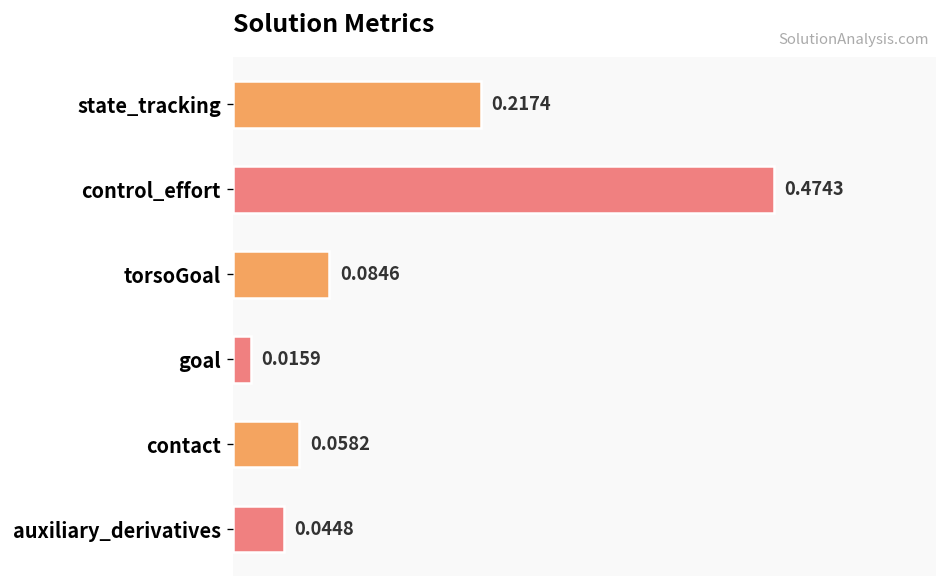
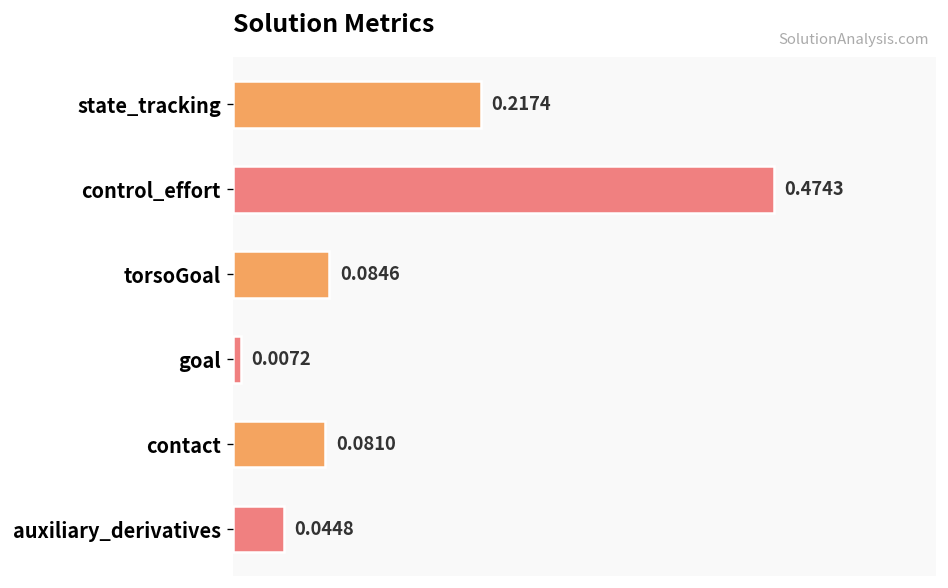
  {
    "state_tracking": 0.2174,
    "control_effort": 0.4743,
    "torsoGoal": 0.0846,
-   "goal": 0.0159,
-   "contact": 0.0582,
+   "goal": 0.0072,
+   "contact": 0.0810,
    "auxiliary_derivatives": 0.0448
  }
